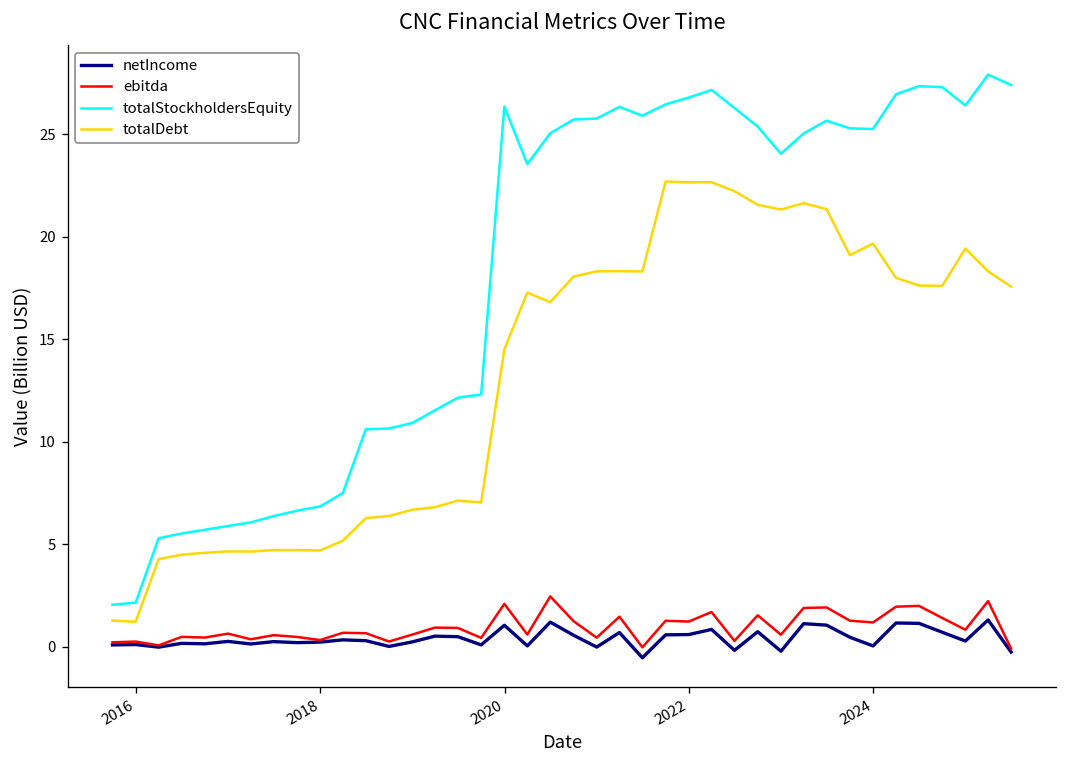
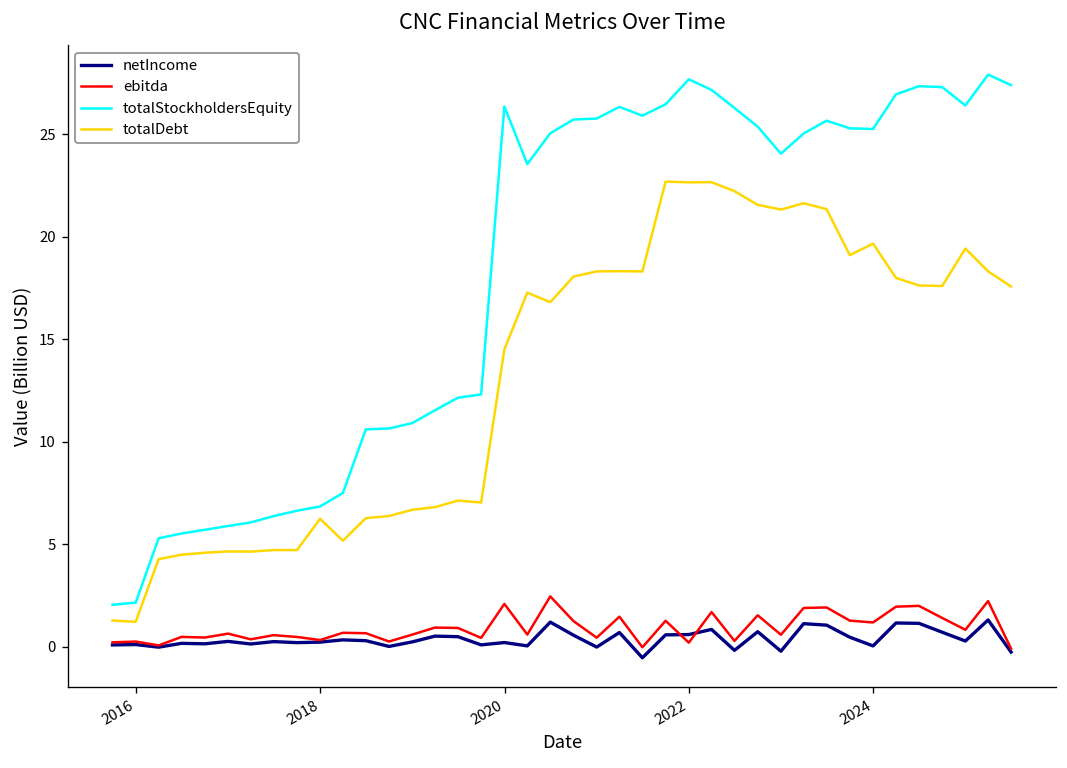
  {
    "netIncome": {
-     "2020": 1.1,
+     "2020": 0.2,
      "2022": 0.6,
      "2024": 0.0
    },
    "ebitda": {
      "2020": 2.1,
-     "2022": 1.2,
+     "2022": 0.2,
      "2024": 1.2
    },
    "totalStockholdersEquity": {
      "2016": 2.2,
      "2018": 6.9,
      "2020": 26.4,
-     "2022": 26.8,
+     "2022": 27.7,
      "2024": 25.3
    },
    "totalDebt": {
      "2016": 1.2,
-     "2018": 4.7,
+     "2018": 6.2,
      "2020": 14.5,
      "2022": 22.7,
      "2024": 19.7
    }
  }
